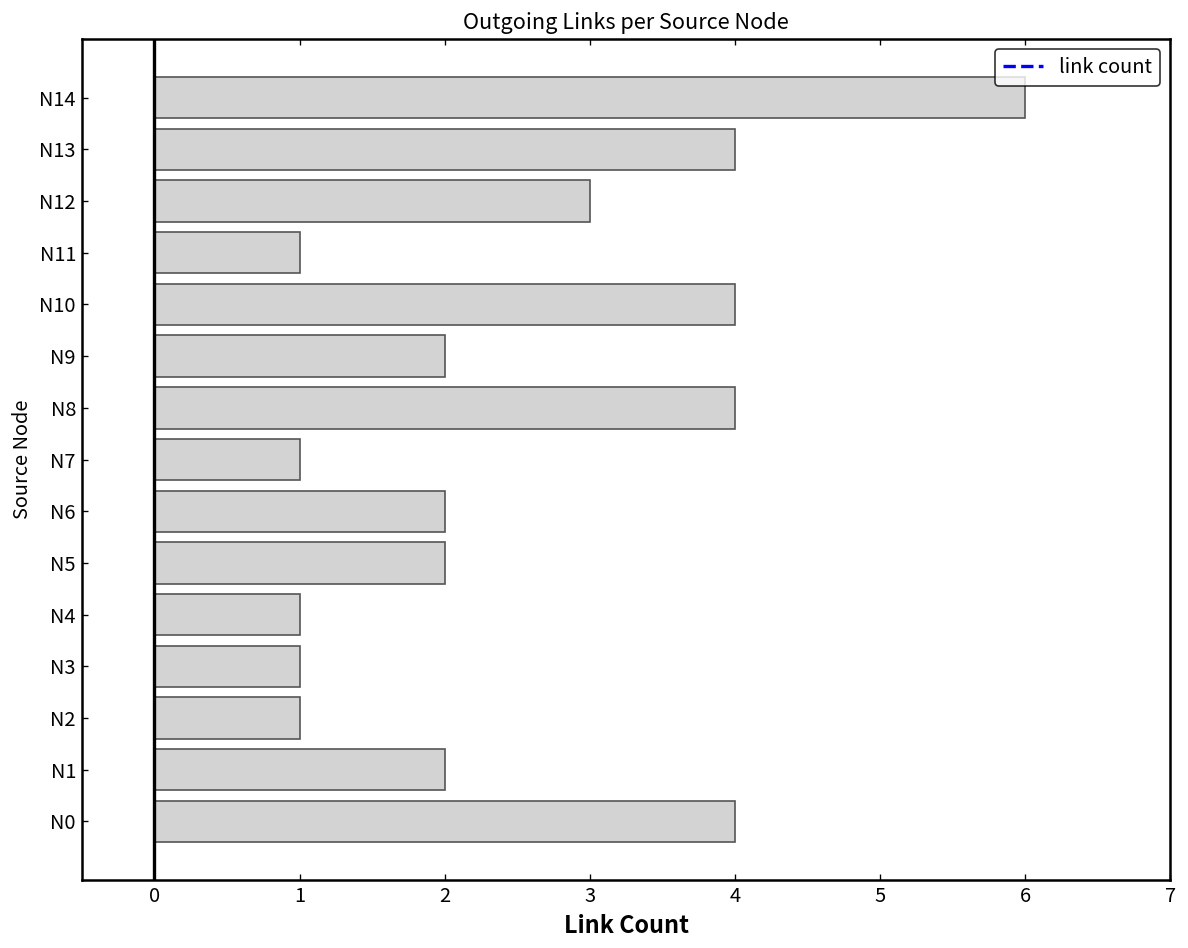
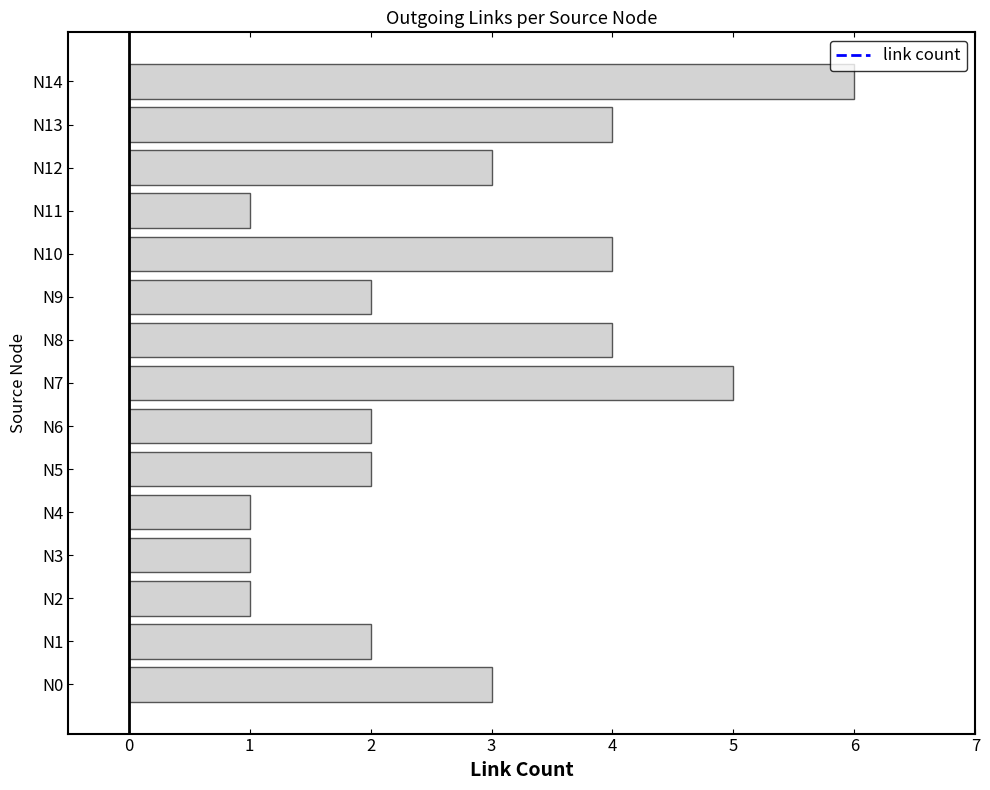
  {
    "N14": 6,
    "N13": 4,
    "N12": 3,
    "N11": 1,
    "N10": 4,
    "N9": 2,
    "N8": 4,
-   "N7": 1,
+   "N7": 5,
    "N6": 2,
    "N5": 2,
    "N4": 1,
    "N3": 1,
    "N2": 1,
    "N1": 2,
-   "N0": 4
+   "N0": 3
  }
